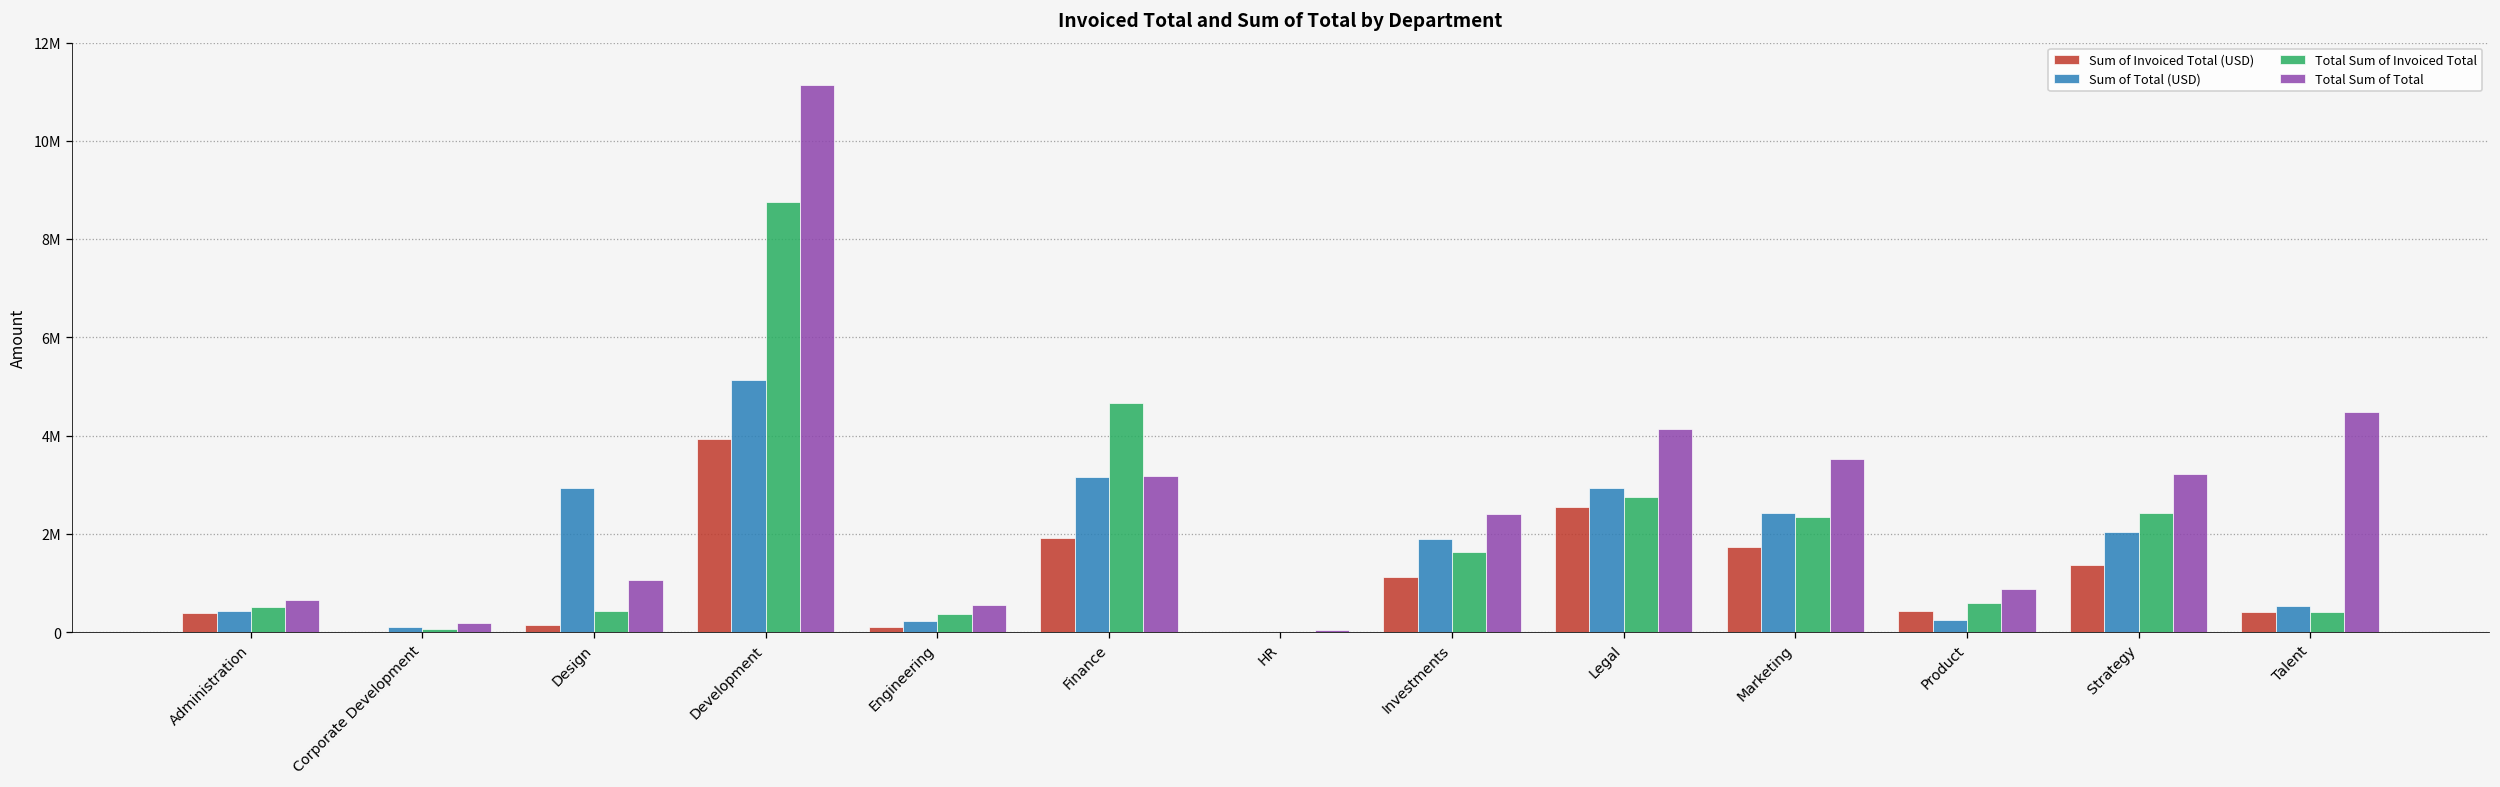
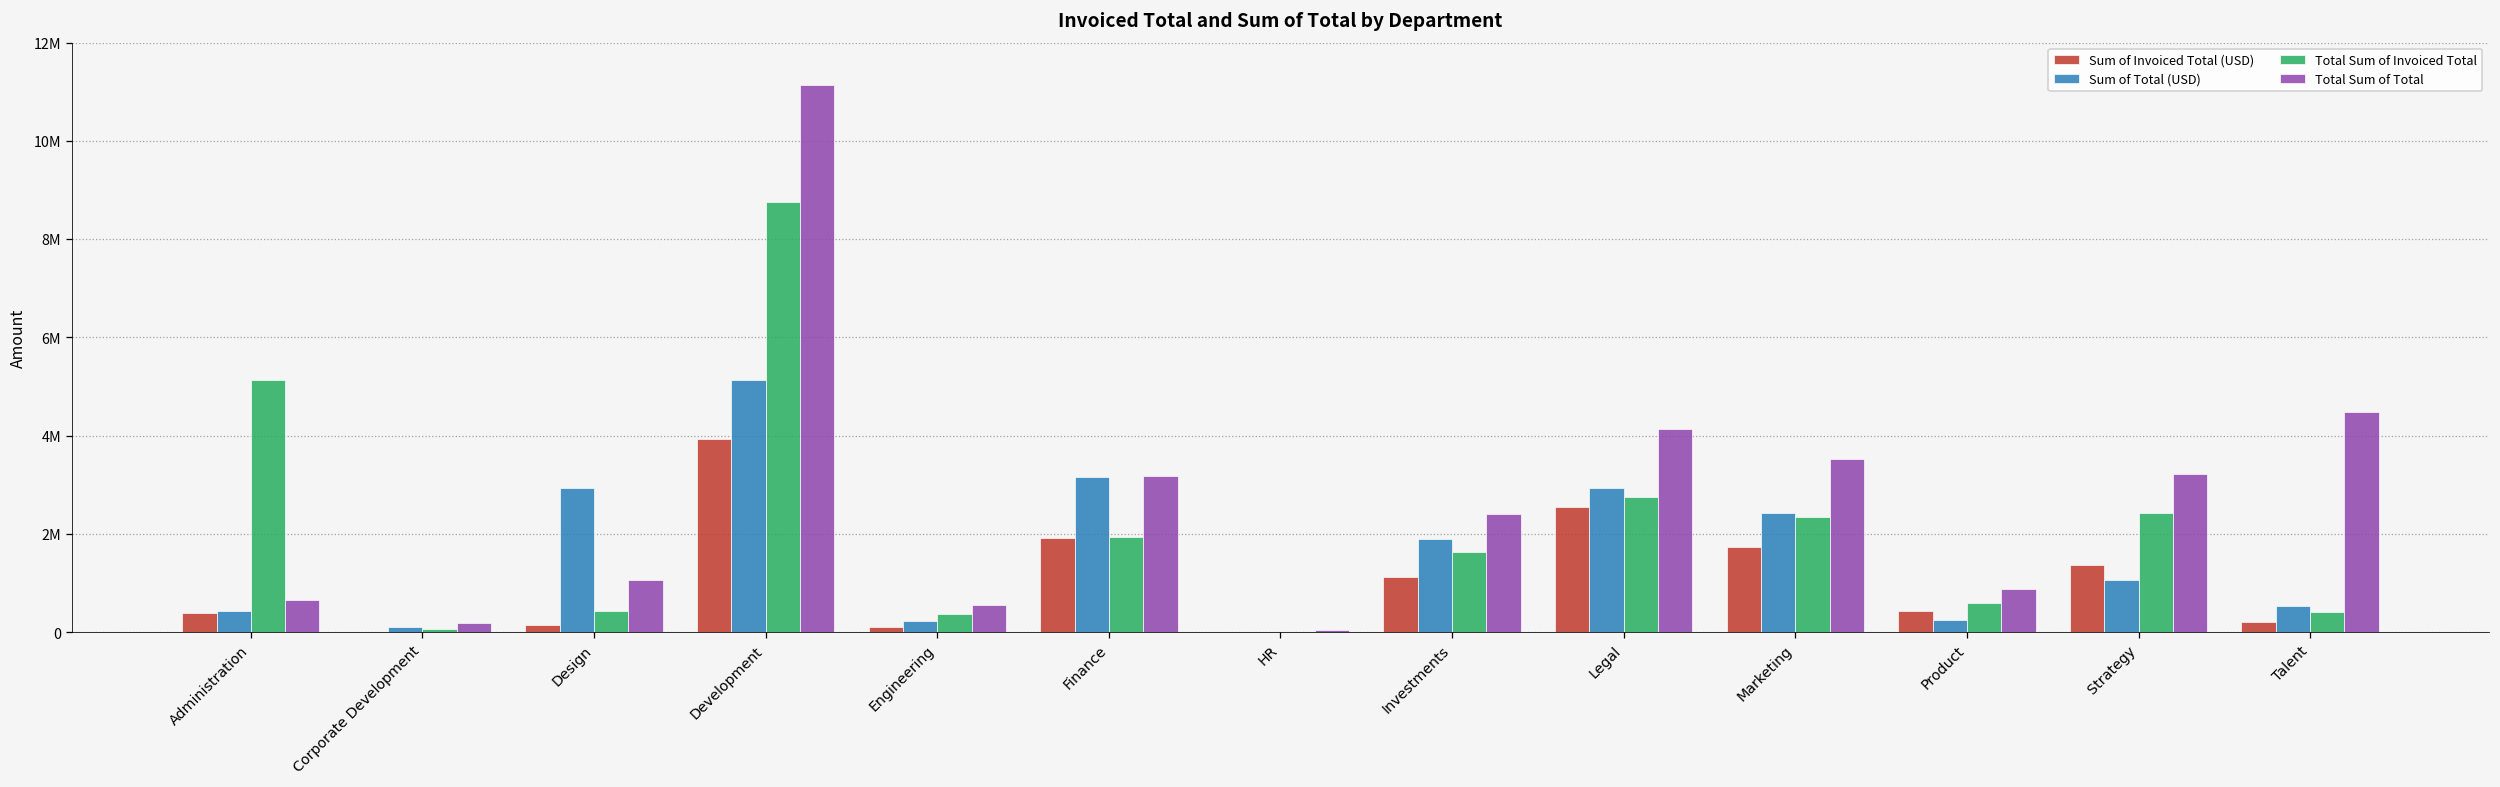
  {
    "Sum of Invoiced Total (USD)": {
      "Administration": 400000,
      "Corporate Development": 0,
      "Design": 200000,
      "Development": 3900000,
      "Engineering": 100000,
      "Finance": 1900000,
      "Investments": 1100000,
      "Legal": 2500000,
      "Marketing": 1700000,
      "Product": 400000,
      "Strategy": 1400000,
-     "Talent": 400000
+     "Talent": 200000
    },
    "Sum of Total (USD)": {
      "Administration": 400000,
      "Corporate Development": 100000,
      "Design": 2900000,
      "Development": 5100000,
      "Engineering": 200000,
      "Finance": 3200000,
      "Investments": 1900000,
      "Legal": 2900000,
      "Marketing": 2400000,
      "Product": 300000,
-     "Strategy": 2100000,
+     "Strategy": 1100000,
      "Talent": 500000
    },
    "Total Sum of Invoiced Total": {
-     "Administration": 500000,
+     "Administration": 5100000,
      "Corporate Development": 100000,
      "Design": 400000,
      "Development": 8800000,
      "Engineering": 400000,
-     "Finance": 4700000,
+     "Finance": 1900000,
      "Investments": 1600000,
      "Legal": 2800000,
      "Marketing": 2300000,
      "Product": 600000,
      "Strategy": 2400000,
      "Talent": 400000
    },
    "Total Sum of Total": {
      "Administration": 700000,
      "Corporate Development": 200000,
      "Design": 1100000,
      "Development": 11100000,
      "Engineering": 600000,
      "Finance": 3200000,
      "Investments": 2400000,
      "Legal": 4100000,
      "Marketing": 3500000,
      "Product": 900000,
      "Strategy": 3200000,
      "Talent": 4500000
    }
  }
